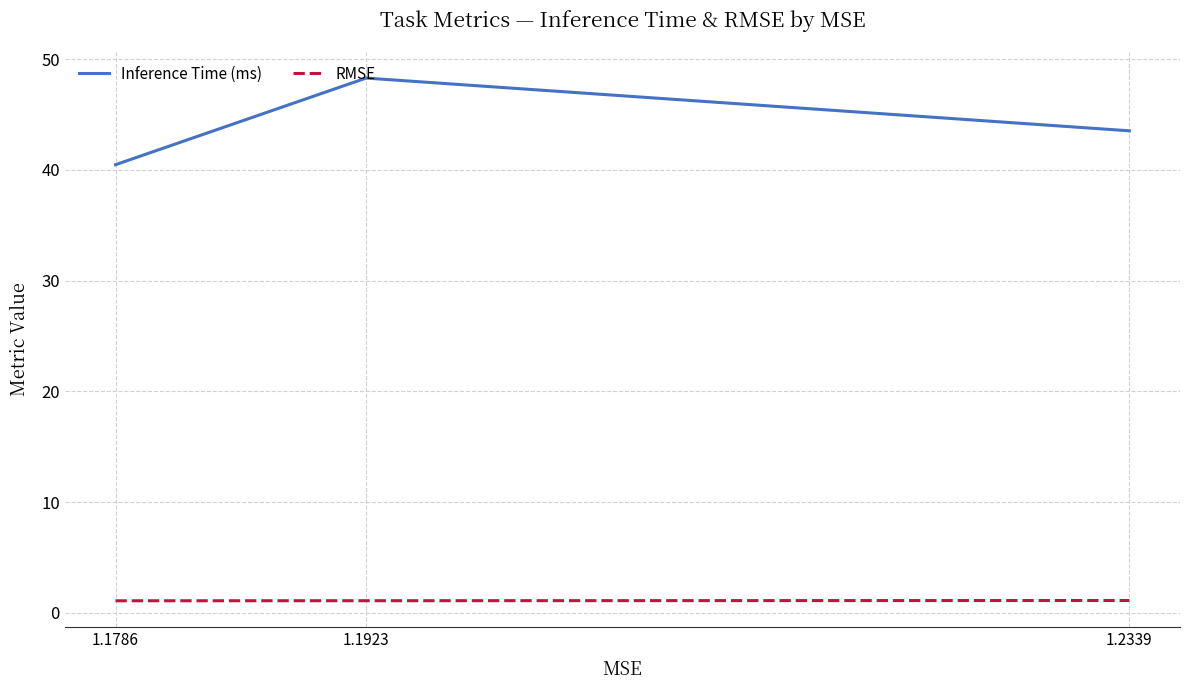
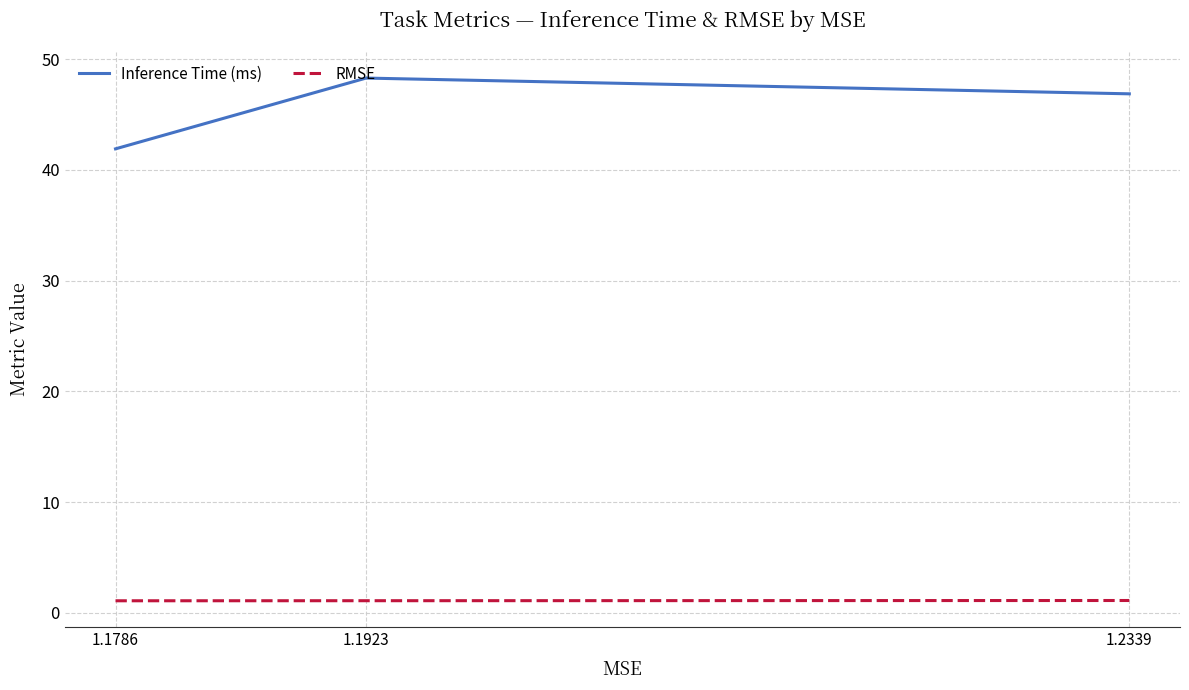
  {
    "Inference Time (ms)": {
-     "1.1786": 40.5,
+     "1.1786": 41.9,
      "1.1923": 48.3,
-     "1.2339": 43.5
+     "1.2339": 46.9
    },
    "RMSE": {
      "1.1786": 1.1,
      "1.1923": 1.1,
      "1.2339": 1.1
    }
  }
